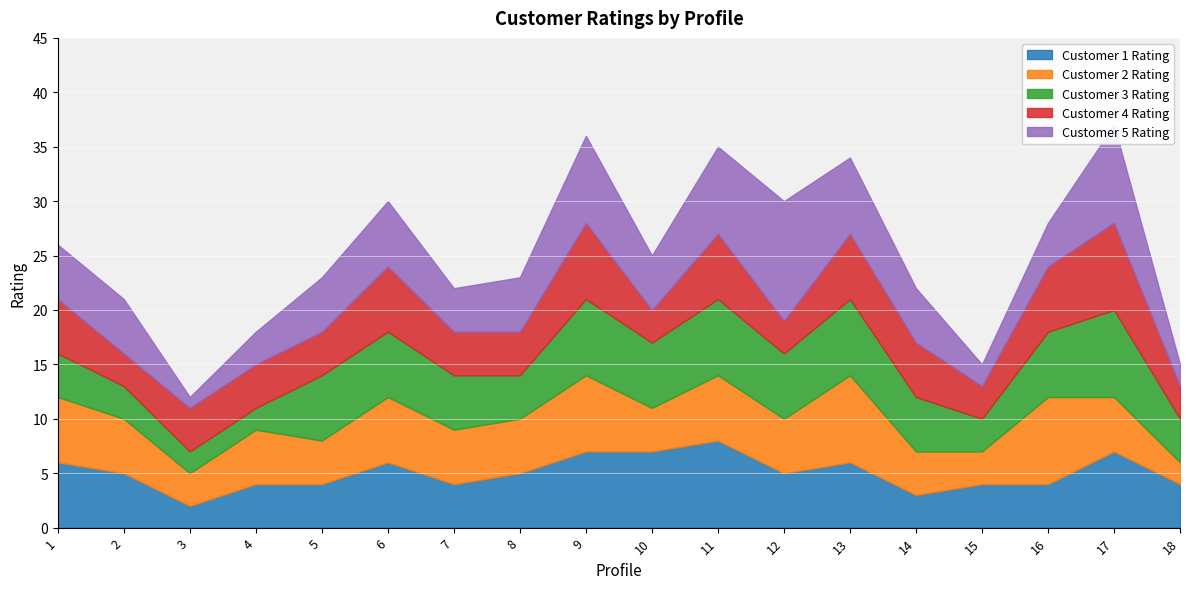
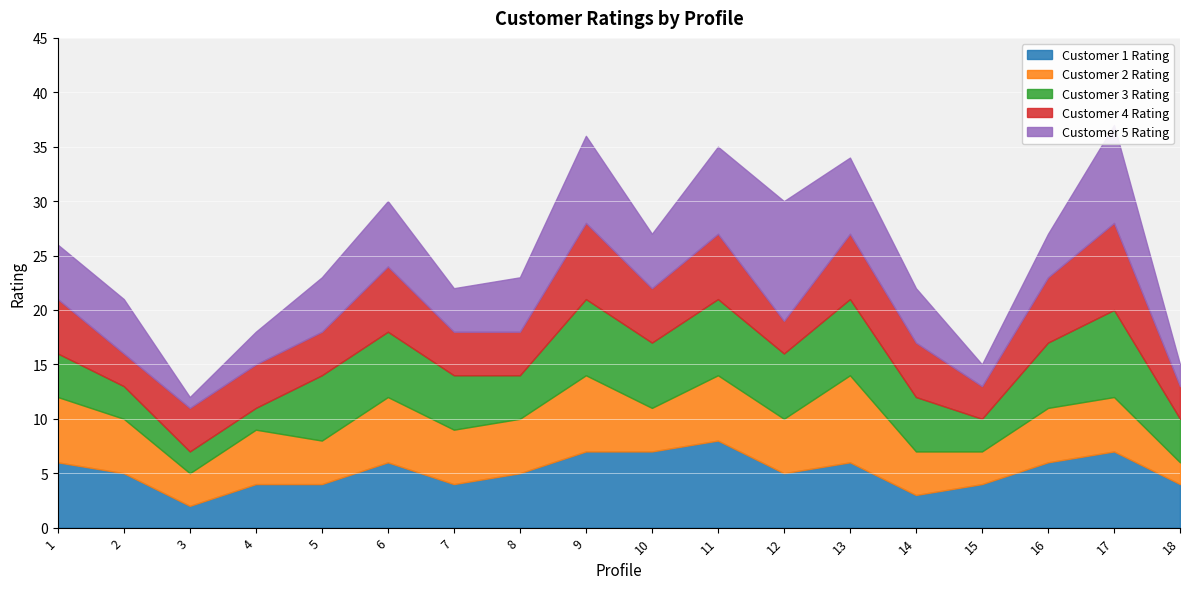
  {
    "Customer 1 Rating": {
      "1": 6,
      "2": 5,
      "3": 2,
      "4": 4,
      "5": 4,
      "6": 6,
      "7": 4,
      "8": 5,
      "9": 7,
      "10": 7,
      "11": 8,
      "12": 5,
      "13": 6,
      "14": 3,
      "15": 4,
-     "16": 4,
+     "16": 6,
      "17": 7,
      "18": 4
    },
    "Customer 2 Rating": {
      "1": 6,
      "2": 5,
      "3": 3,
      "4": 5,
      "5": 4,
      "6": 6,
      "7": 5,
      "8": 5,
      "9": 7,
      "10": 4,
      "11": 6,
      "12": 5,
      "13": 8,
      "14": 4,
      "15": 3,
-     "16": 8,
+     "16": 5,
      "17": 5,
      "18": 2
    },
    "Customer 3 Rating": {
      "1": 4,
      "2": 3,
      "3": 2,
      "4": 2,
      "5": 6,
      "6": 6,
      "7": 5,
      "8": 4,
      "9": 7,
      "10": 6,
      "11": 7,
      "12": 6,
      "13": 7,
      "14": 5,
      "15": 3,
      "16": 6,
      "17": 8,
      "18": 4
    },
    "Customer 4 Rating": {
      "1": 5,
      "2": 3,
      "3": 4,
      "4": 4,
      "5": 4,
      "6": 6,
      "7": 4,
      "8": 4,
      "9": 7,
-     "10": 3,
+     "10": 5,
      "11": 6,
      "12": 3,
      "13": 6,
      "14": 5,
      "15": 3,
      "16": 6,
      "17": 8,
      "18": 3
    },
    "Customer 5 Rating": {
      "1": 5,
      "2": 5,
      "3": 1,
      "4": 3,
      "5": 5,
      "6": 6,
      "7": 4,
      "8": 5,
      "9": 8,
      "10": 5,
      "11": 8,
      "12": 11,
      "13": 7,
      "14": 5,
      "15": 2,
      "16": 4,
      "18": 2
    }
  }
